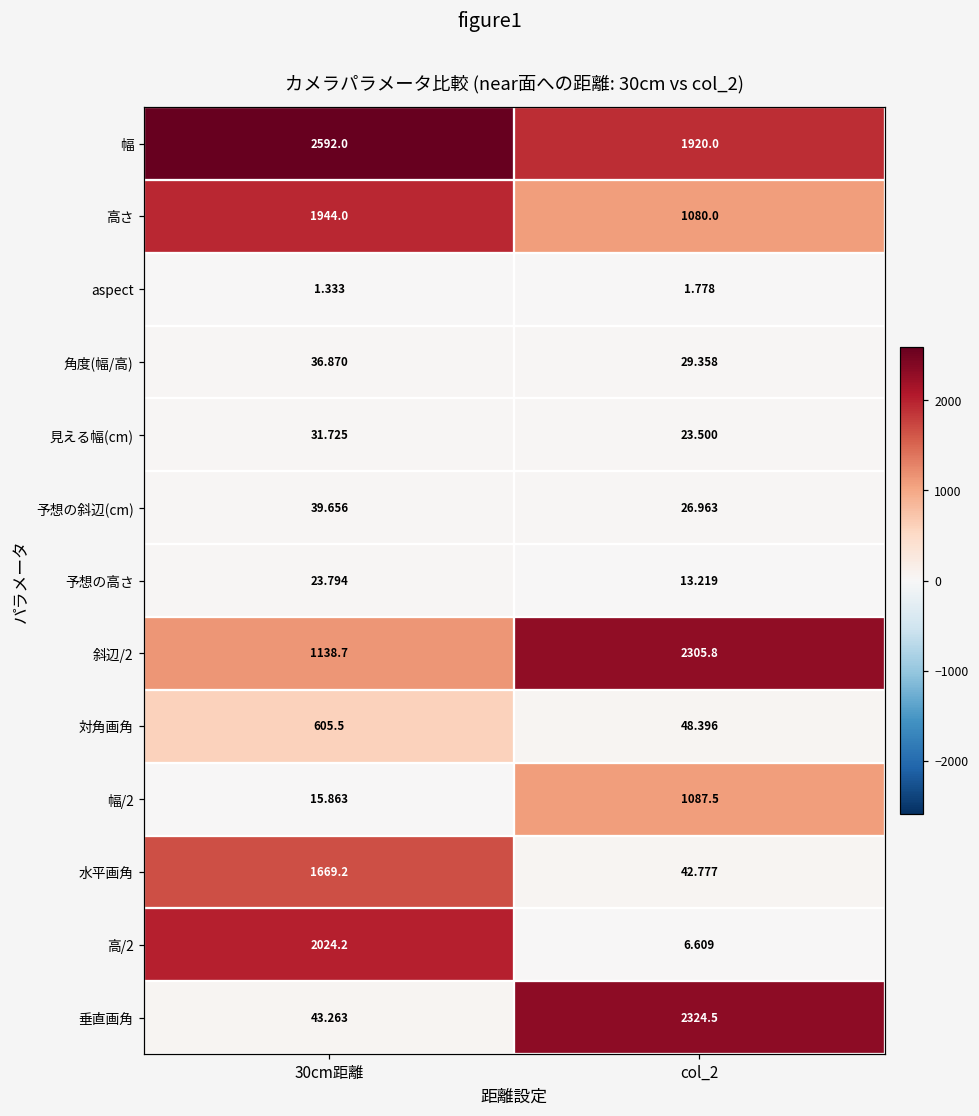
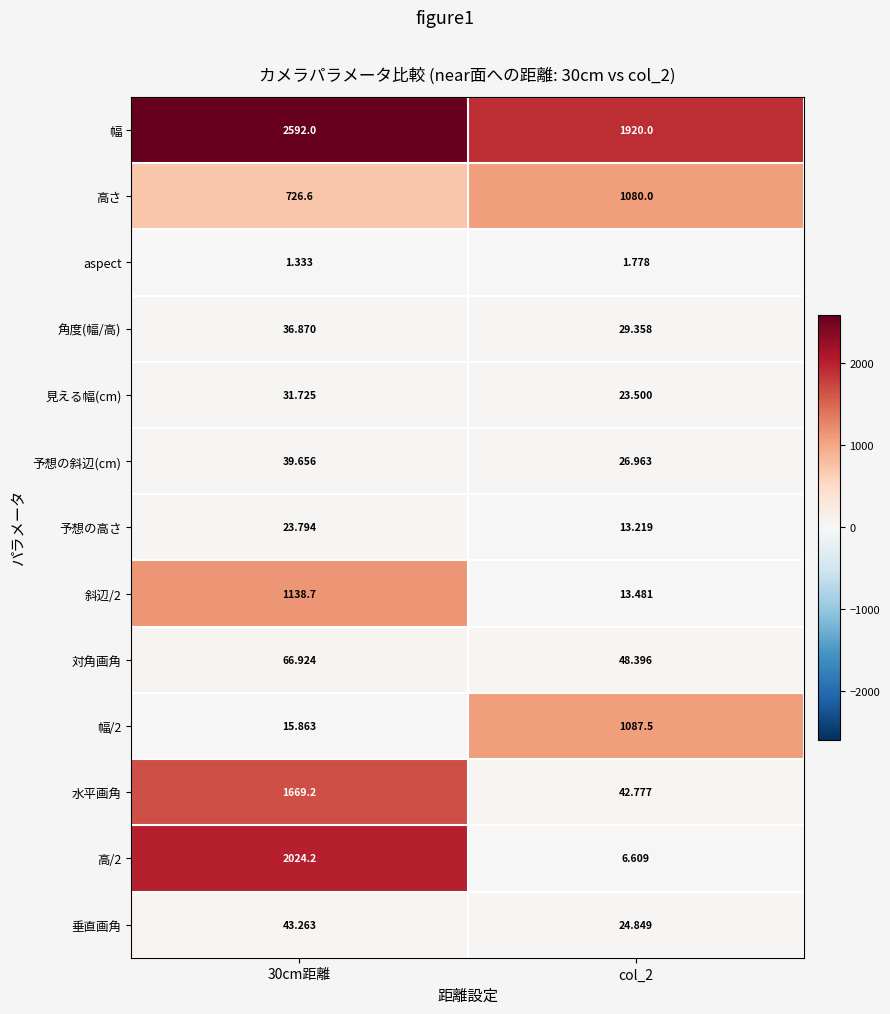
  {
    "幅": {
      "30cm距離": 2592.0,
      "col_2": 1920.0
    },
    "高さ": {
-     "30cm距離": 1944.0,
+     "30cm距離": 726.6,
      "col_2": 1080.0
    },
    "aspect": {
      "30cm距離": 1.333,
      "col_2": 1.778
    },
    "角度(幅/高)": {
      "30cm距離": 36.870,
      "col_2": 29.358
    },
    "見える幅(cm)": {
      "30cm距離": 31.725,
      "col_2": 23.500
    },
    "予想の斜辺(cm)": {
      "30cm距離": 39.656,
      "col_2": 26.963
    },
    "予想の高さ": {
      "30cm距離": 23.794,
      "col_2": 13.219
    },
    "斜辺/2": {
      "30cm距離": 1138.7,
-     "col_2": 2305.8
+     "col_2": 13.481
    },
    "対角画角": {
-     "30cm距離": 605.5,
+     "30cm距離": 66.924,
      "col_2": 48.396
    },
    "幅/2": {
      "30cm距離": 15.863,
      "col_2": 1087.5
    },
    "水平画角": {
      "30cm距離": 1669.2,
      "col_2": 42.777
    },
    "高/2": {
      "30cm距離": 2024.2,
      "col_2": 6.609
    },
    "垂直画角": {
      "30cm距離": 43.263,
-     "col_2": 2324.5
+     "col_2": 24.849
    }
  }
